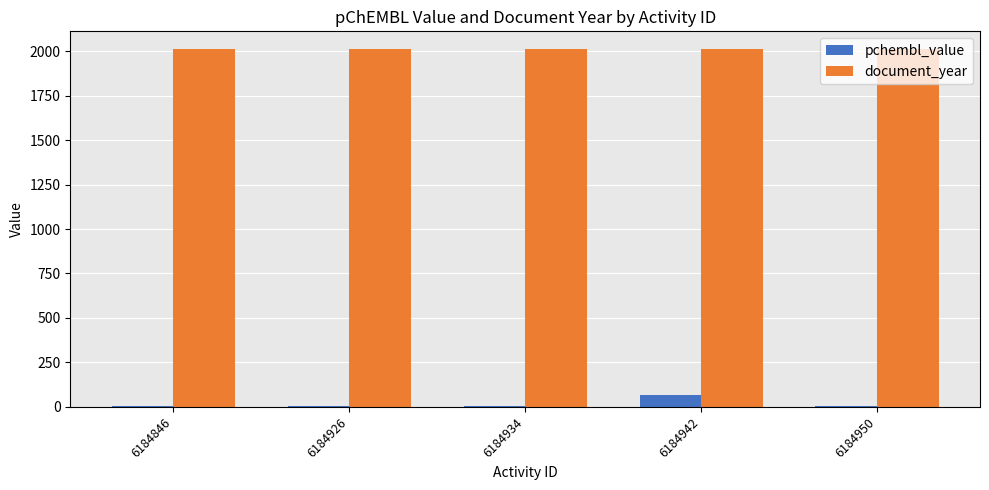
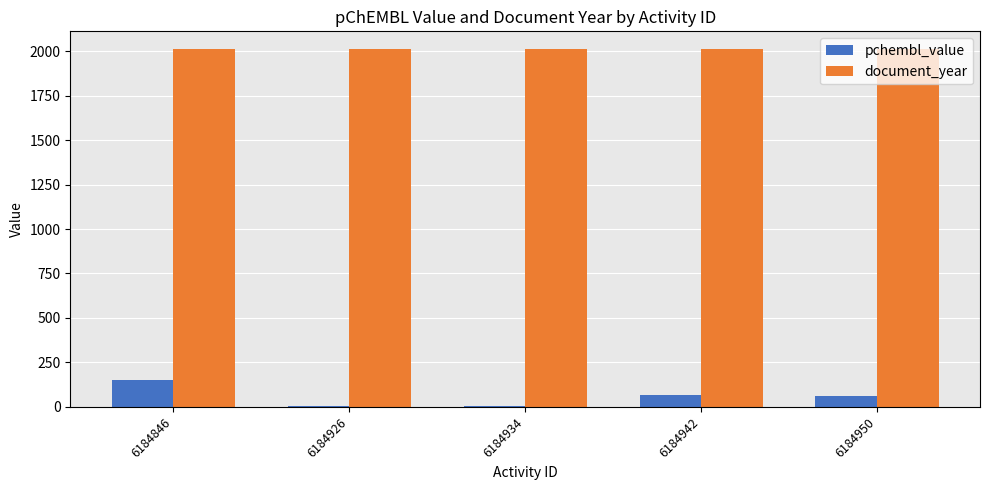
  {
    "pchembl_value": {
-     "6184846": 10,
+     "6184846": 150,
      "6184942": 70,
-     "6184950": 10
+     "6184950": 60
    },
    "document_year": {
      "6184846": 2010,
      "6184926": 2010,
      "6184934": 2010,
      "6184942": 2010
    }
  }
